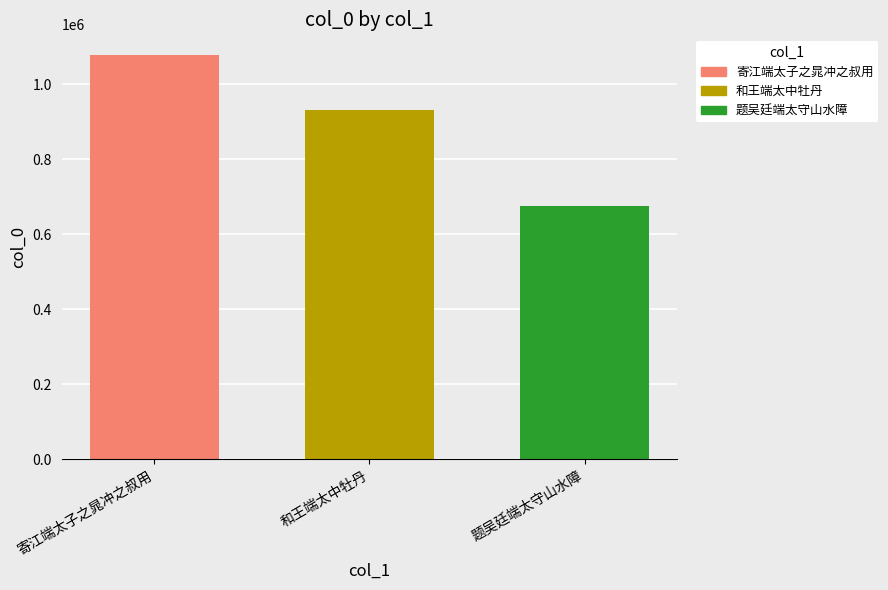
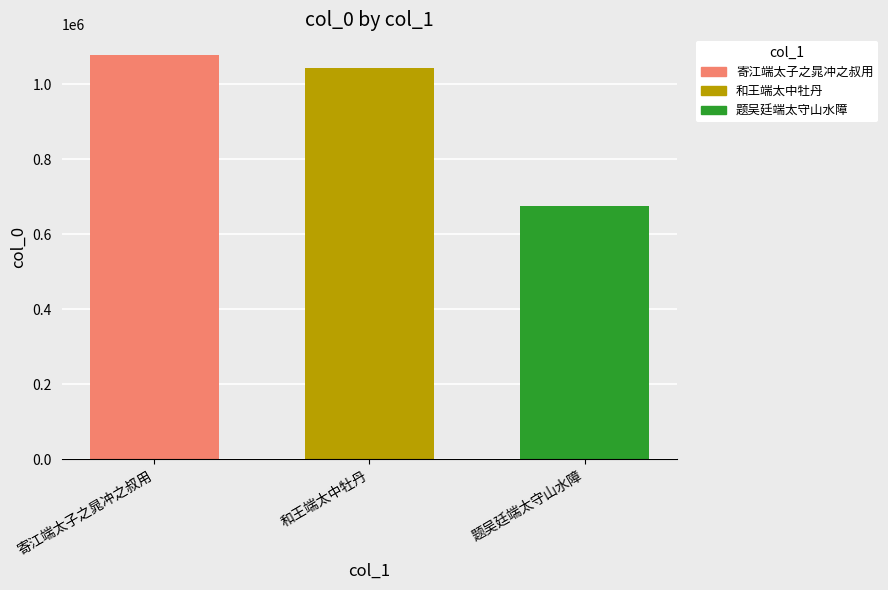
  {
    "寄江端太子之晁冲之叔用": 1080000,
-   "和王端太中牡丹": 930000,
+   "和王端太中牡丹": 1040000,
    "题吴廷端太守山水障": 670000
  }
